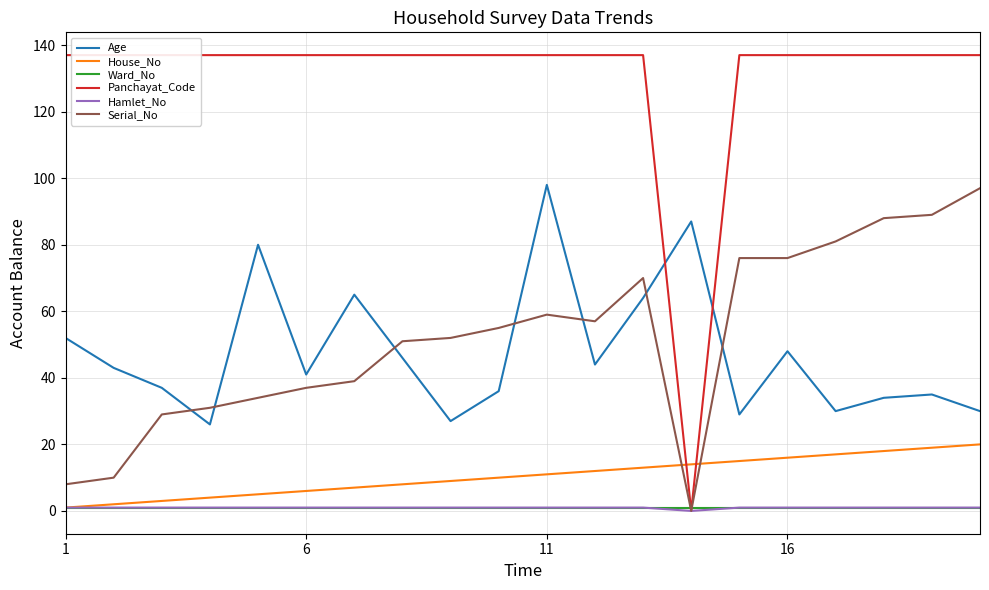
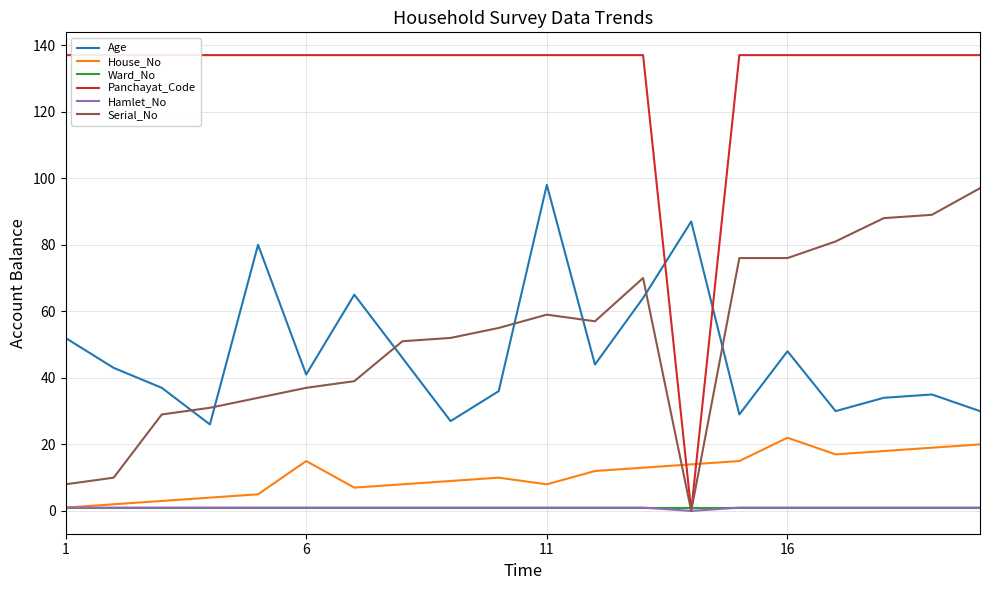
  {
    "Age": {
      "1": 52,
      "6": 41,
      "11": 98,
      "16": 48
    },
    "House_No": {
-     "6": 6,
-     "11": 11,
-     "16": 16
+     "6": 15,
+     "11": 8,
+     "16": 22
    },
    "Panchayat_Code": {
      "1": 137,
      "6": 137,
      "11": 137,
      "16": 137
    },
    "Serial_No": {
      "1": 8,
      "6": 37,
      "11": 59,
      "16": 76
    }
  }
